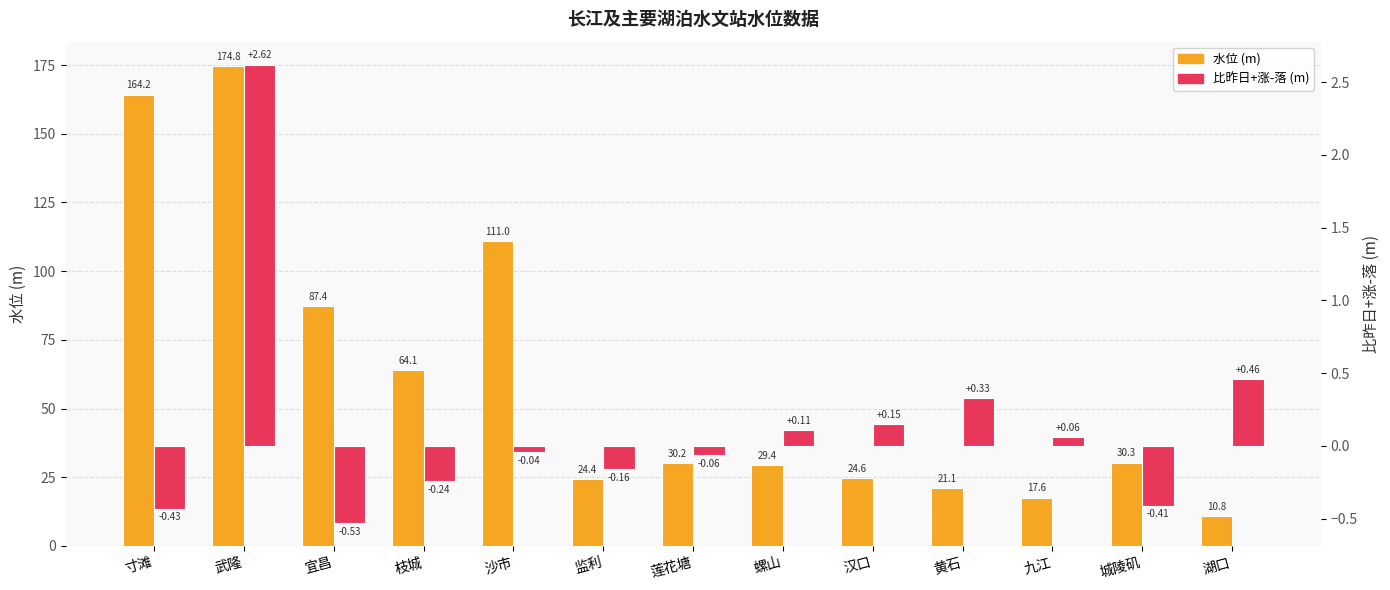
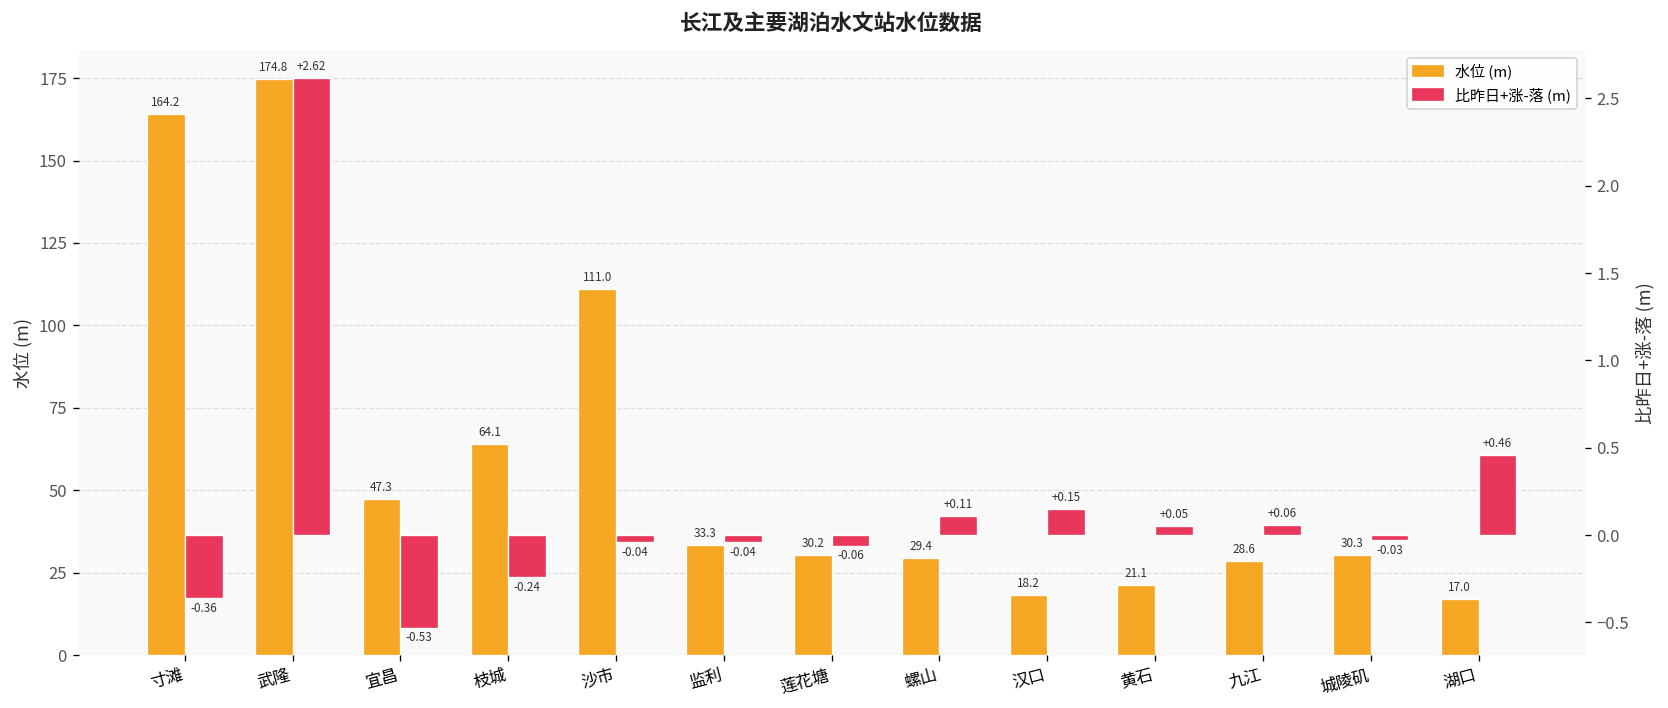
  {
    "水位 (m)": {
      "寸滩": "164.2",
      "武隆": "174.8",
-     "宜昌": "87.4",
+     "宜昌": "47.3",
      "枝城": "64.1",
      "沙市": "111.0",
-     "监利": "24.4",
+     "监利": "33.3",
      "莲花塘": "30.2",
      "螺山": "29.4",
-     "汉口": "24.6",
+     "汉口": "18.2",
      "黄石": "21.1",
-     "九江": "17.6",
+     "九江": "28.6",
      "城陵矶": "30.3",
-     "湖口": "10.8"
+     "湖口": "17.0"
    },
    "比昨日+涨-落 (m)": {
-     "寸滩": "-0.43",
+     "寸滩": "-0.36",
      "武隆": "+2.62",
      "宜昌": "-0.53",
      "枝城": "-0.24",
      "沙市": "-0.04",
-     "监利": "-0.16",
+     "监利": "-0.04",
      "莲花塘": "-0.06",
      "螺山": "+0.11",
      "汉口": "+0.15",
-     "黄石": "+0.33",
+     "黄石": "+0.05",
      "九江": "+0.06",
-     "城陵矶": "-0.41",
+     "城陵矶": "-0.03",
      "湖口": "+0.46"
    }
  }
